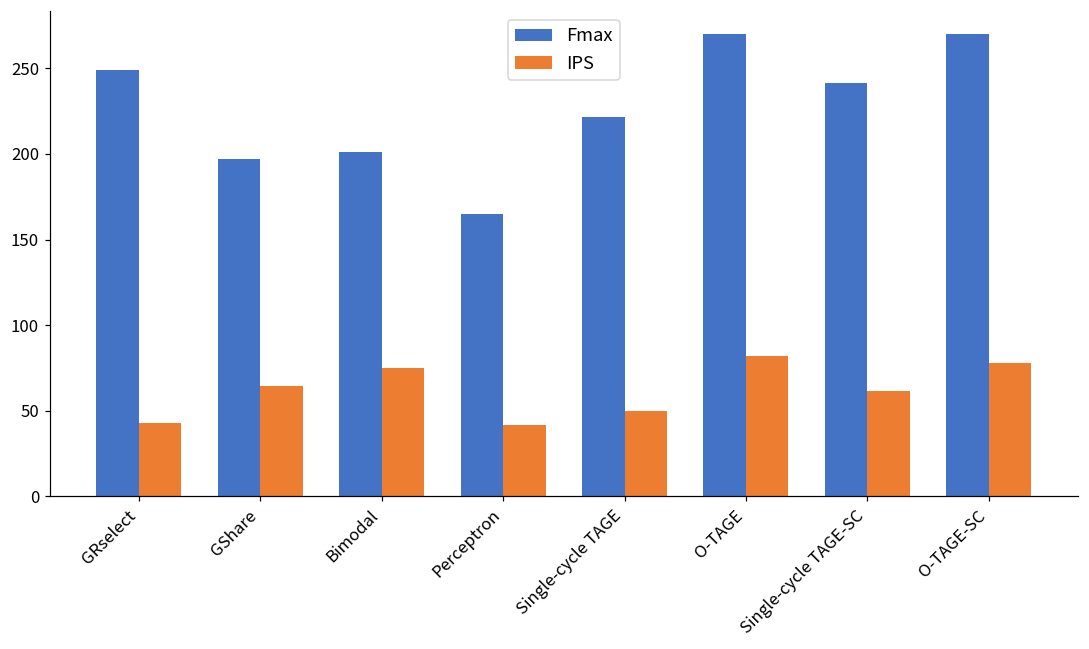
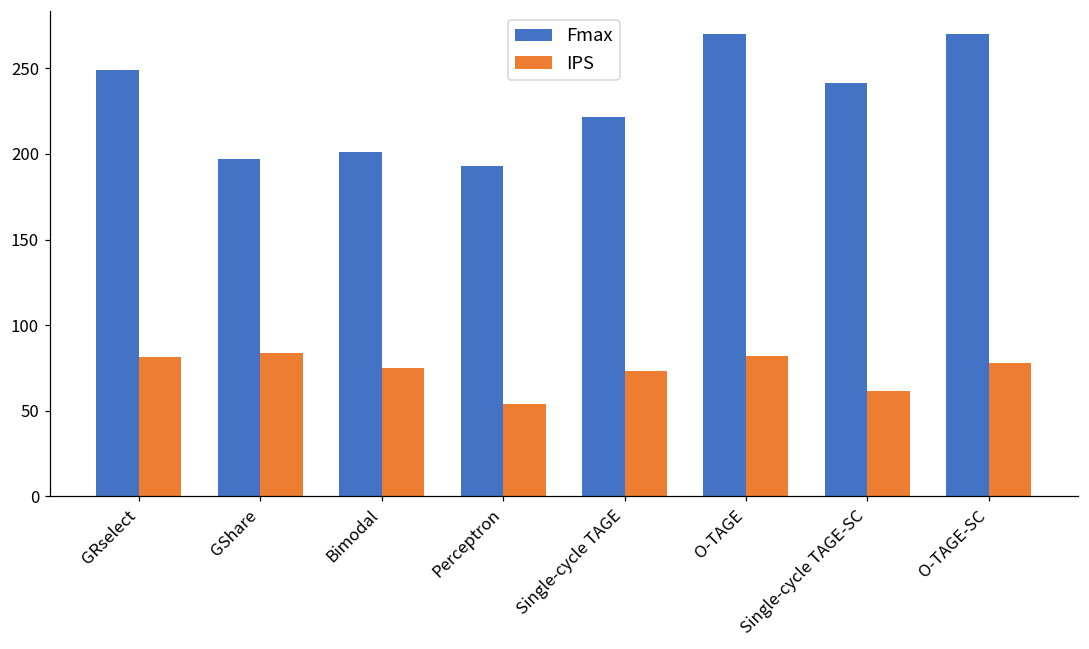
  {
    "Fmax": {
      "GRselect": 249,
      "GShare": 197,
      "Bimodal": 201,
-     "Perceptron": 165,
+     "Perceptron": 193,
      "Single-cycle TAGE": 222,
      "O-TAGE": 270,
      "Single-cycle TAGE-SC": 242,
      "O-TAGE-SC": 270
    },
    "IPS": {
-     "GRselect": 43,
-     "GShare": 65,
+     "GRselect": 82,
+     "GShare": 84,
      "Bimodal": 75,
-     "Perceptron": 42,
-     "Single-cycle TAGE": 50,
+     "Perceptron": 54,
+     "Single-cycle TAGE": 73,
      "O-TAGE": 82,
      "Single-cycle TAGE-SC": 61,
      "O-TAGE-SC": 78
    }
  }
